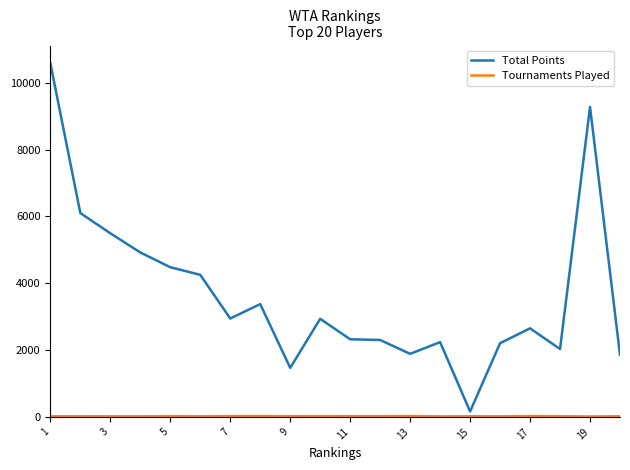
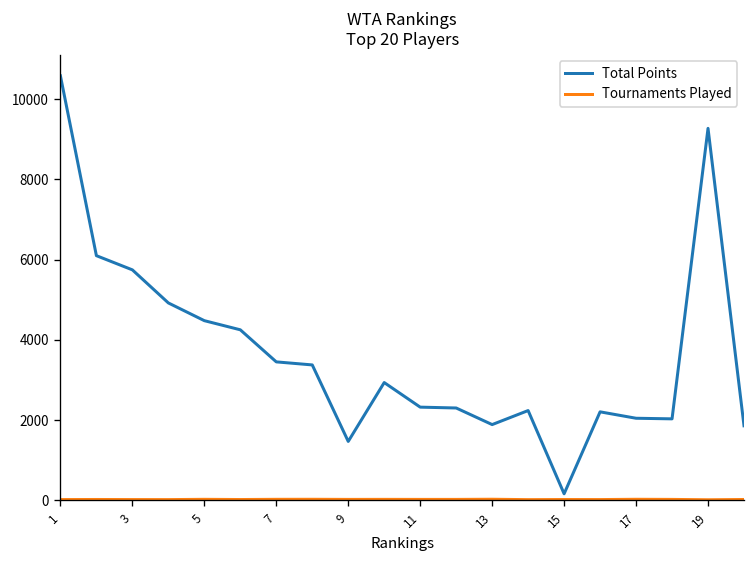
  {
    "Total Points": {
      "1": 10600,
-     "3": 5500,
+     "3": 5700,
      "5": 4500,
-     "7": 2900,
+     "7": 3500,
      "9": 1500,
      "11": 2300,
      "13": 1900,
      "15": 200,
-     "17": 2700,
+     "17": 2000,
      "19": 9300
    },
    "Tournaments Played": {
      "1": 0,
      "3": 0,
      "5": 0,
      "7": 0,
      "9": 0,
      "11": 0,
      "13": 0,
      "15": 0,
      "17": 0,
      "19": 0
    }
  }
